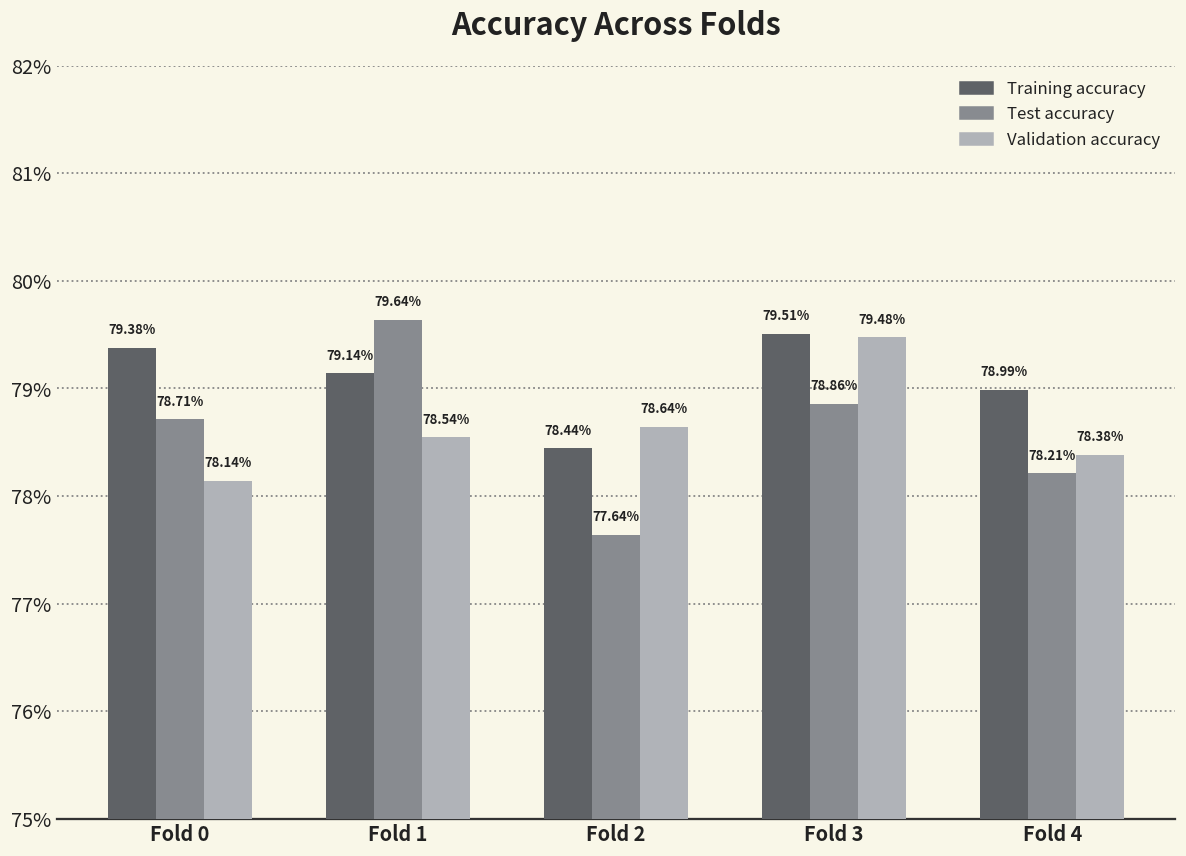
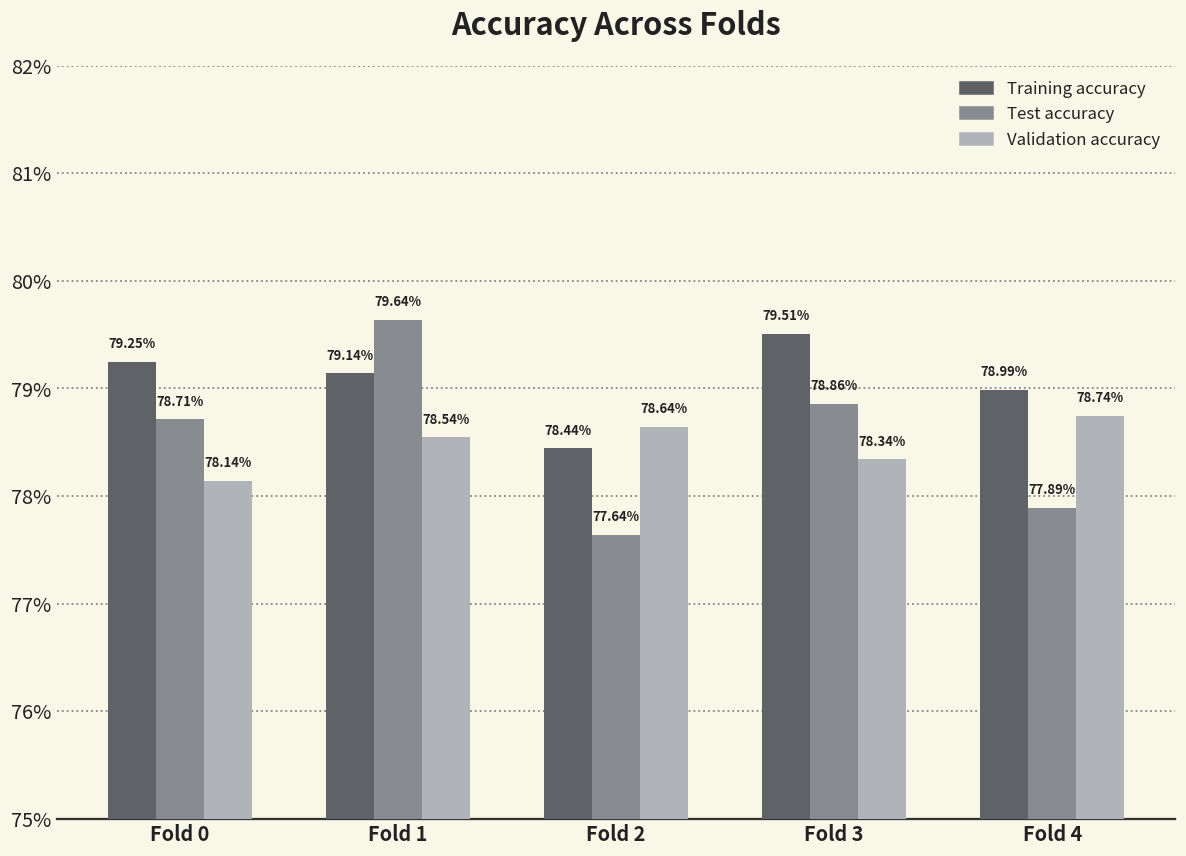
  {
    "Training accuracy": {
-     "Fold 0": "79.38%",
+     "Fold 0": "79.25%",
      "Fold 1": "79.14%",
      "Fold 2": "78.44%",
      "Fold 3": "79.51%",
      "Fold 4": "78.99%"
    },
    "Test accuracy": {
      "Fold 0": "78.71%",
      "Fold 1": "79.64%",
      "Fold 2": "77.64%",
      "Fold 3": "78.86%",
-     "Fold 4": "78.21%"
+     "Fold 4": "77.89%"
    },
    "Validation accuracy": {
      "Fold 0": "78.14%",
      "Fold 1": "78.54%",
      "Fold 2": "78.64%",
-     "Fold 3": "79.48%",
-     "Fold 4": "78.38%"
+     "Fold 3": "78.34%",
+     "Fold 4": "78.74%"
    }
  }
